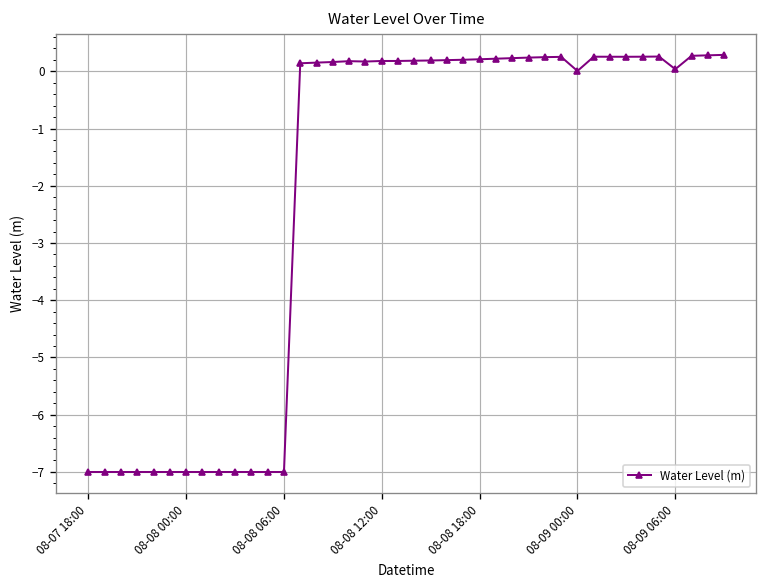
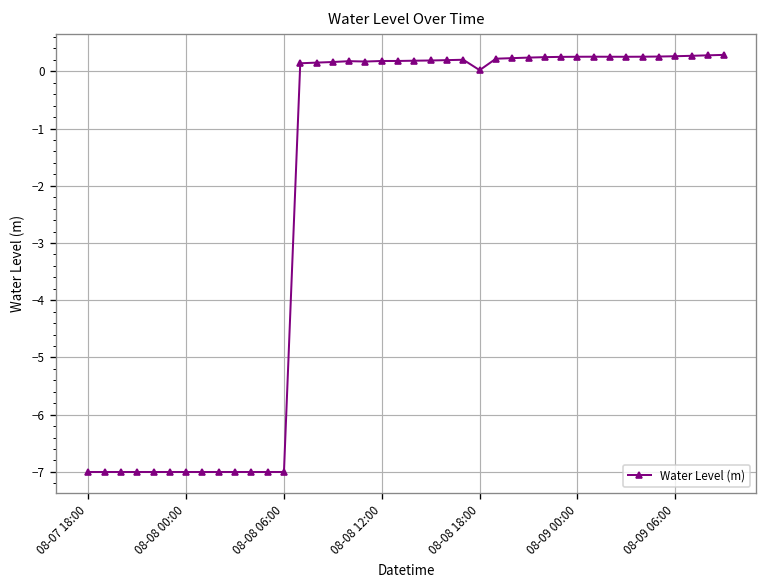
  {
    "08-07 18:00": -7.0,
    "08-08 00:00": -7.0,
    "08-08 06:00": -7.0,
    "08-08 12:00": 0.2,
-   "08-08 18:00": 0.2,
-   "08-09 00:00": 0.0,
-   "08-09 06:00": 0.0
+   "08-08 18:00": 0.0,
+   "08-09 00:00": 0.3,
+   "08-09 06:00": 0.3
  }
